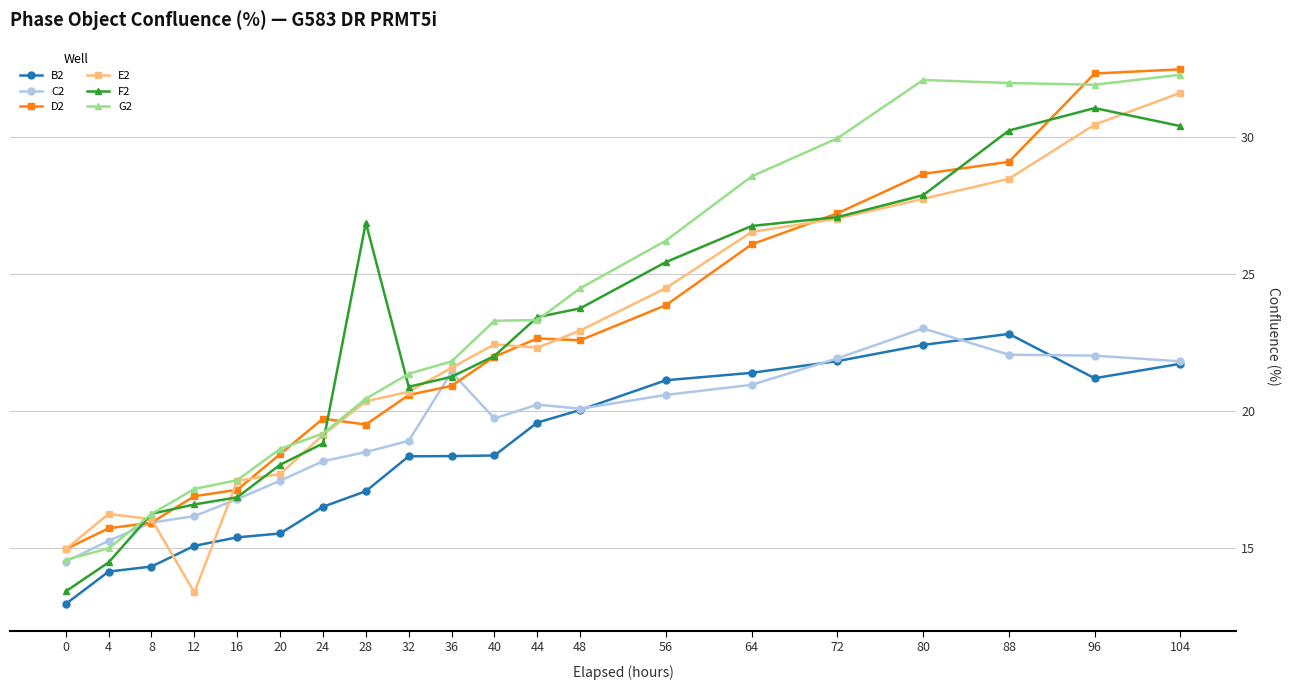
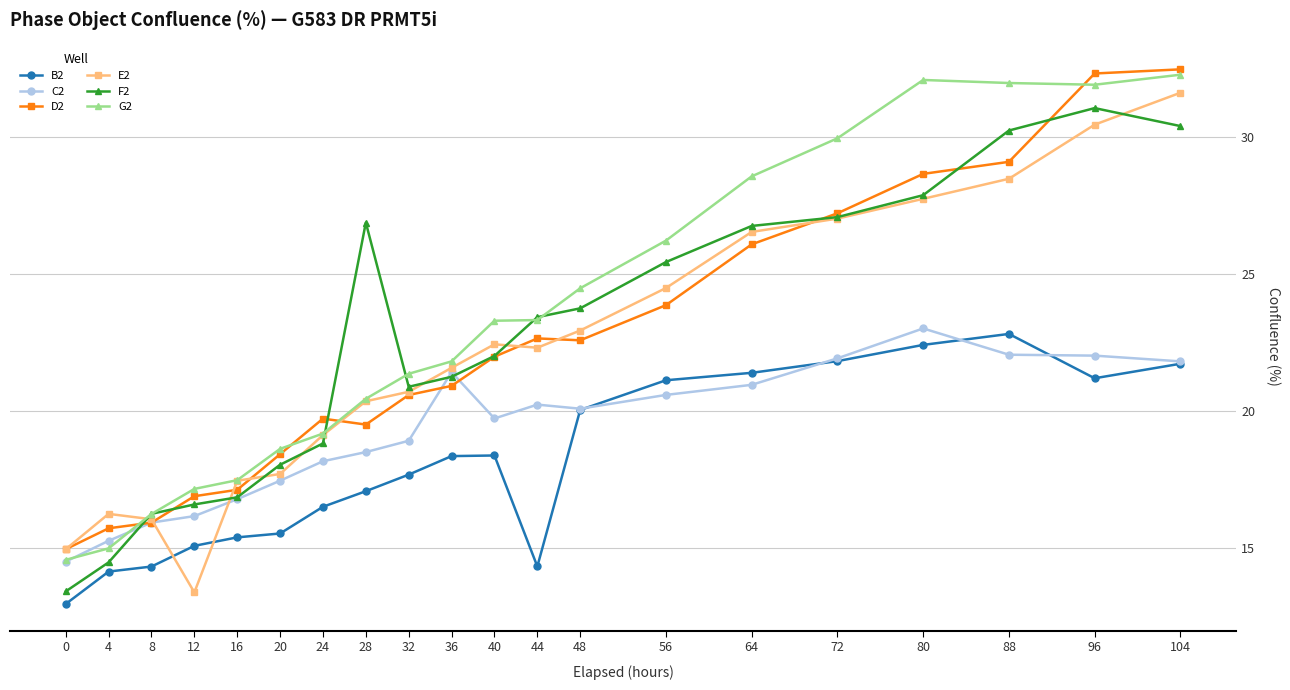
  {
    "B2": {
      "0": 13.0,
      "4": 14.2,
      "8": 14.3,
      "12": 15.1,
      "16": 15.4,
      "20": 15.5,
      "24": 16.5,
      "28": 17.1,
-     "32": 18.4,
+     "32": 17.7,
      "36": 18.4,
      "40": 18.4,
-     "44": 19.6,
+     "44": 14.3,
      "56": 21.1,
      "64": 21.4,
      "72": 21.8,
      "80": 22.4,
      "88": 22.8,
      "96": 21.2
    },
    "C2": {
      "4": 15.3,
      "12": 16.2,
      "20": 17.5,
      "24": 18.2,
      "28": 18.5,
      "32": 18.9,
      "36": 21.4,
      "40": 19.7,
      "44": 20.2,
      "56": 20.6,
      "64": 21.0,
      "72": 21.9,
      "80": 23.0,
      "88": 22.1,
      "96": 22.0
    },
    "D2": {
      "4": 15.7,
      "12": 16.9,
      "16": 17.1,
      "20": 18.4,
      "24": 19.7,
      "28": 19.5,
      "32": 20.6,
      "36": 20.9,
      "44": 22.7,
      "48": 22.6,
      "56": 23.9,
      "64": 26.1,
      "72": 27.2,
      "80": 28.7,
      "88": 29.1,
      "96": 32.3,
      "104": 32.5
    },
    "E2": {
      "4": 16.3,
      "8": 16.1,
      "12": 13.4,
      "20": 17.7,
      "32": 20.7,
      "36": 21.6,
      "40": 22.4,
      "44": 22.3,
      "48": 22.9,
      "56": 24.5,
      "64": 26.5,
      "80": 27.7,
      "88": 28.5,
      "96": 30.4,
      "104": 31.6
    },
    "F2": {
      "0": 13.4,
      "4": 14.5,
      "12": 16.6,
      "20": 18.1,
      "24": 18.8,
      "28": 26.9,
      "32": 20.9,
      "36": 21.3,
      "44": 23.4,
      "48": 23.8,
      "56": 25.4,
      "64": 26.8,
      "80": 27.9,
      "88": 30.2,
      "96": 31.1,
      "104": 30.4
    },
    "G2": {
      "4": 15.0,
      "12": 17.2,
      "20": 18.6,
      "32": 21.4,
      "36": 21.8,
      "40": 23.3,
      "44": 23.3,
      "48": 24.5,
      "56": 26.2,
      "64": 28.6,
      "72": 30.0,
      "80": 32.1,
      "88": 32.0,
      "96": 31.9,
      "104": 32.3
    }
  }
